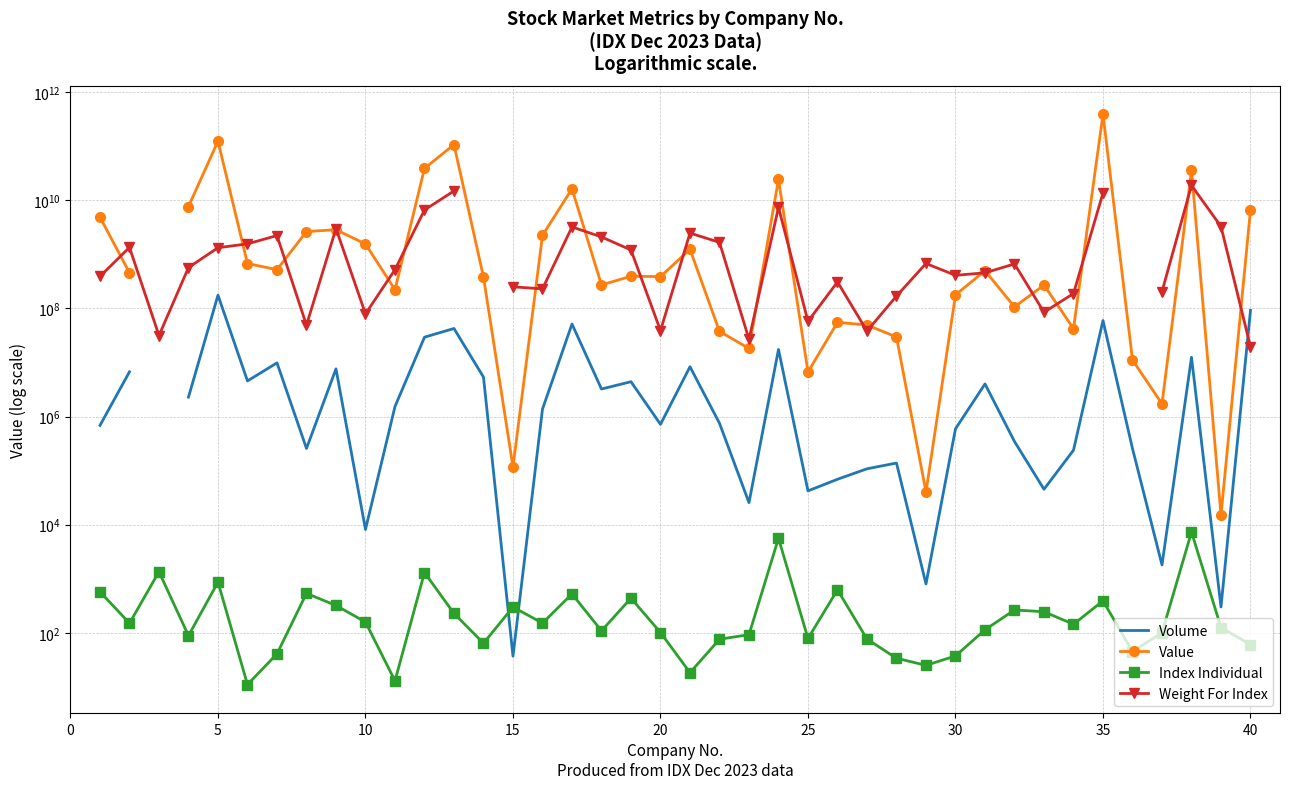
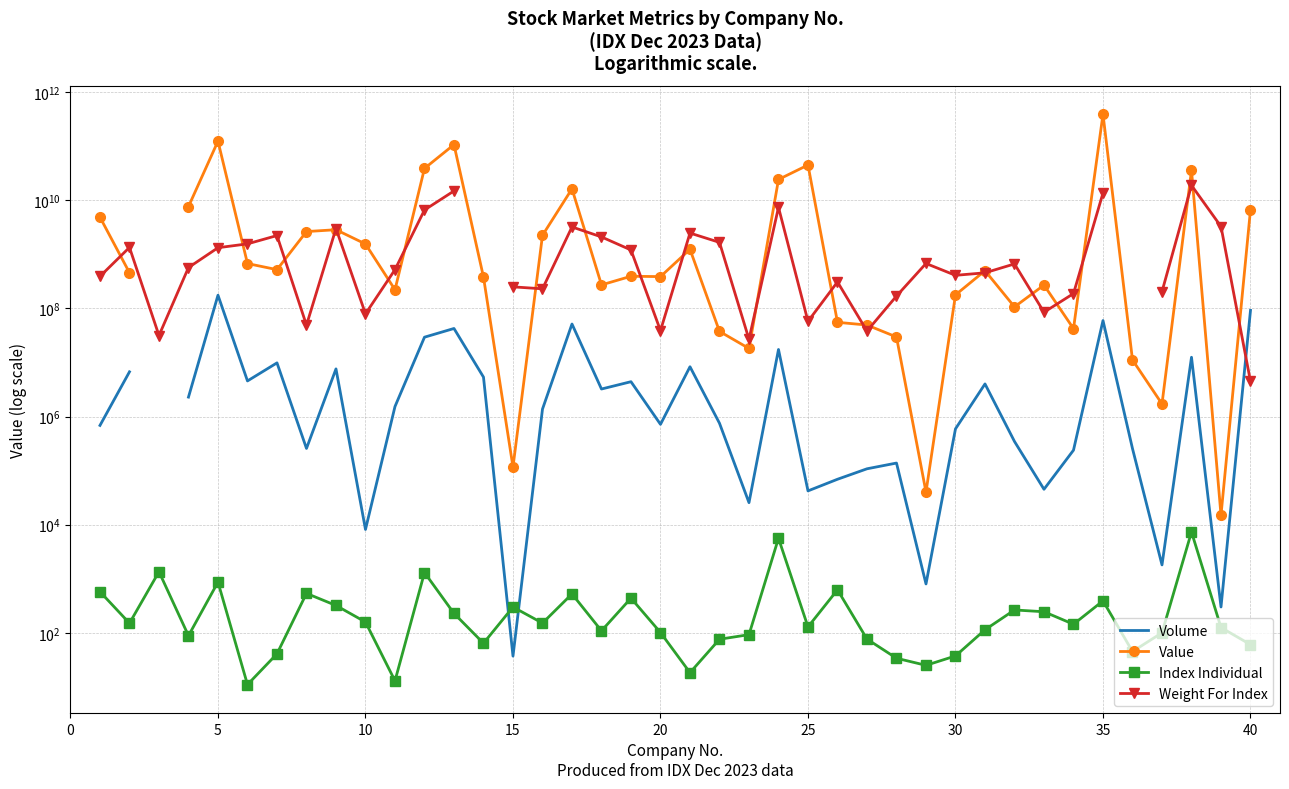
  {
    "Volume": {
      "5": 180000000,
      "10": 8000,
      "15": 40,
      "20": 700000,
      "25": 40000,
      "30": 600000,
      "35": 60000000,
      "40": 90000000
    },
    "Value": {
      "5": 120000000000,
      "10": 1600000000,
      "15": 120000,
      "20": 400000000,
-     "25": 7000000,
+     "25": 40000000000,
      "30": 180000000,
      "35": 400000000000,
      "40": 7000000000
    },
    "Index Individual": {
      "5": 900,
      "10": 160,
      "15": 300,
      "20": 100,
-     "25": 80,
+     "25": 130,
      "30": 40,
      "35": 400
    },
    "Weight For Index": {
      "5": 1300000000,
      "10": 80000000,
      "15": 300000000,
      "20": 40000000,
      "25": 60000000,
      "30": 400000000,
      "35": 14000000000,
-     "40": 19000000
+     "40": 4000000
    }
  }
